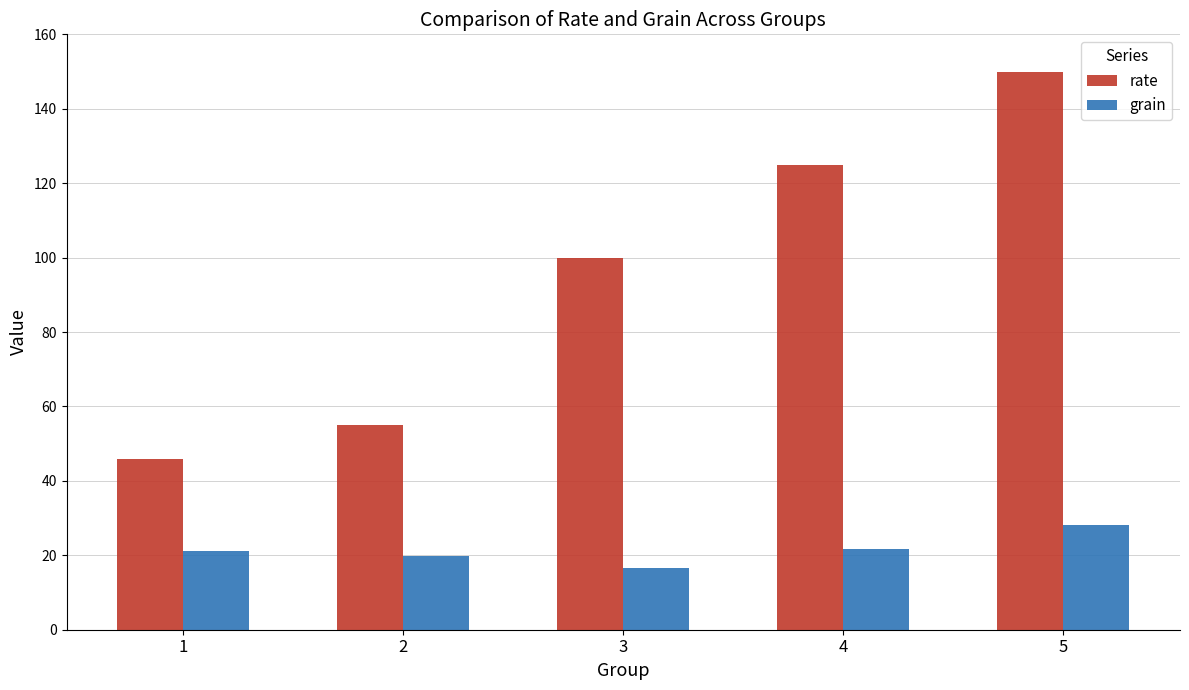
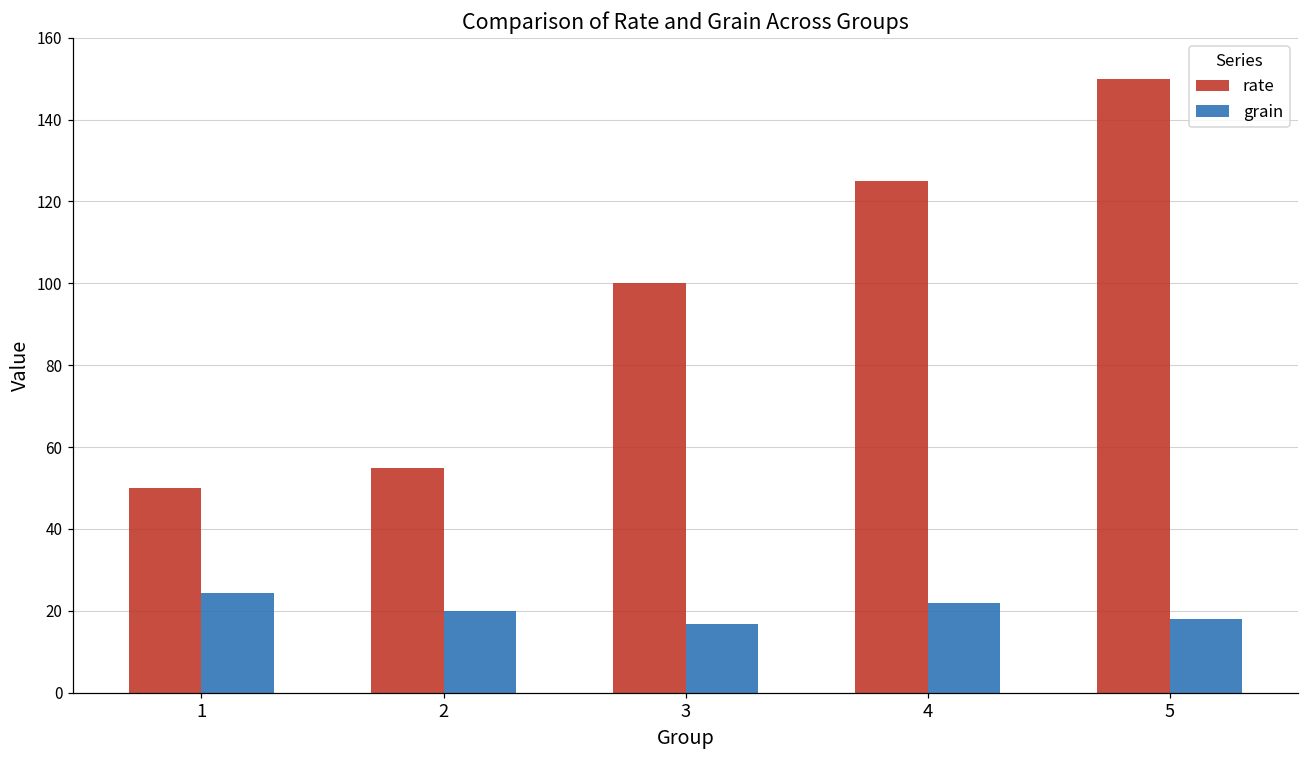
  {
    "rate": {
-     "1": 46,
+     "1": 50,
      "2": 55,
      "3": 100,
      "4": 125,
      "5": 150
    },
    "grain": {
-     "1": 21,
+     "1": 24,
      "2": 20,
      "3": 17,
      "4": 22,
-     "5": 28
+     "5": 18
    }
  }
